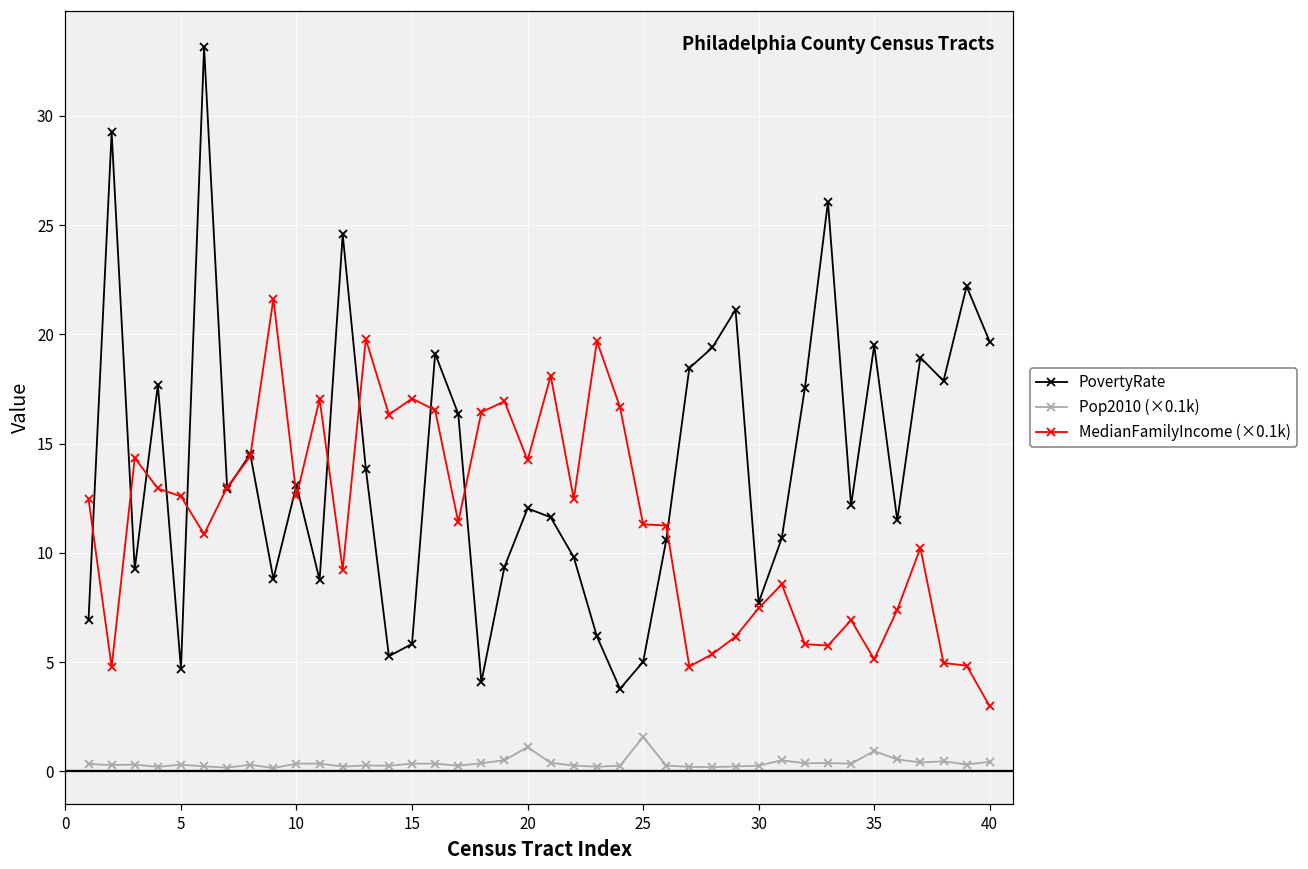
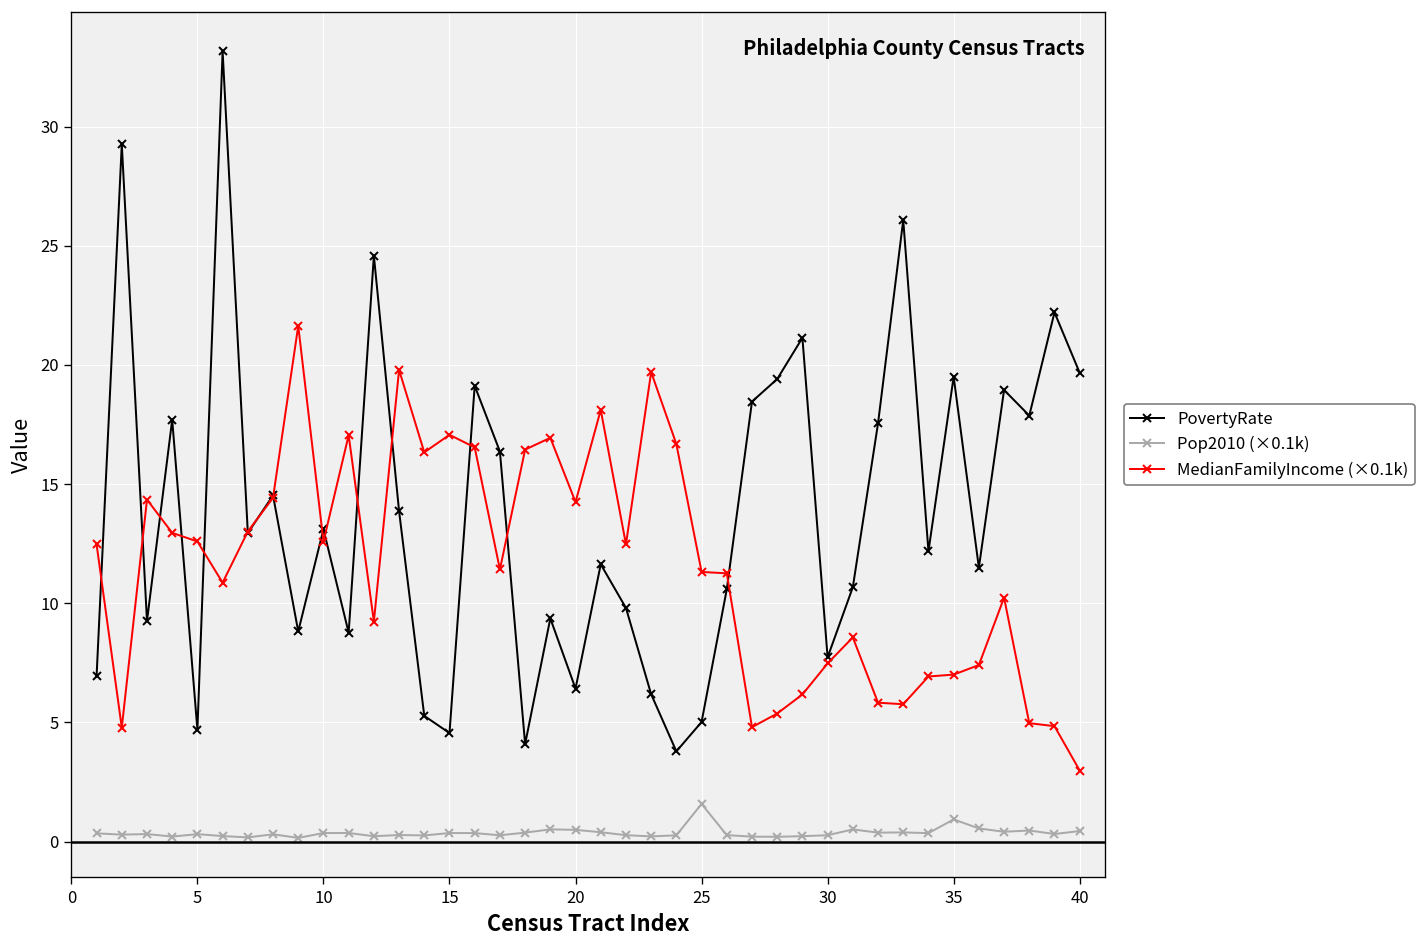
  {
    "PovertyRate": {
      "5": 4.7,
      "10": 13.1,
-     "15": 5.8,
-     "20": 12.0,
+     "15": 4.6,
+     "20": 6.4,
      "25": 5.0,
      "30": 7.7,
      "35": 19.5,
      "40": 19.7
    },
    "Pop2010 (×0.1k)": {
      "5": 0.3,
      "10": 0.4,
      "15": 0.4,
-     "20": 1.1,
+     "20": 0.5,
      "25": 1.6,
      "30": 0.3,
      "35": 0.9,
      "40": 0.4
    },
    "MedianFamilyIncome (×0.1k)": {
      "5": 12.6,
      "10": 12.6,
      "15": 17.1,
      "20": 14.2,
      "25": 11.3,
      "30": 7.5,
-     "35": 5.1,
+     "35": 7.0,
      "40": 3.0
    }
  }
